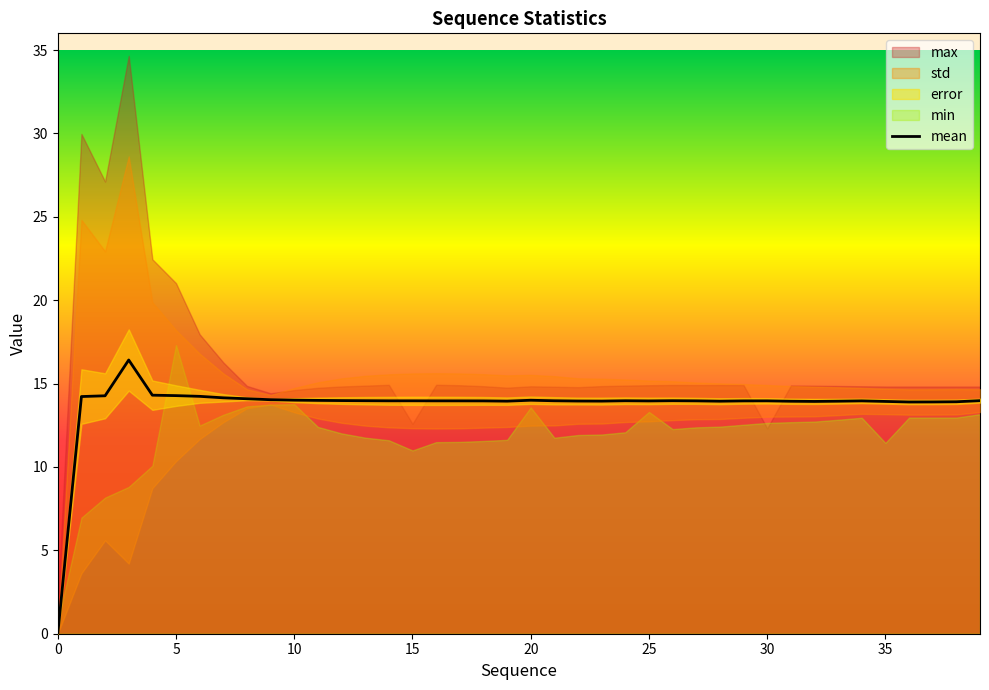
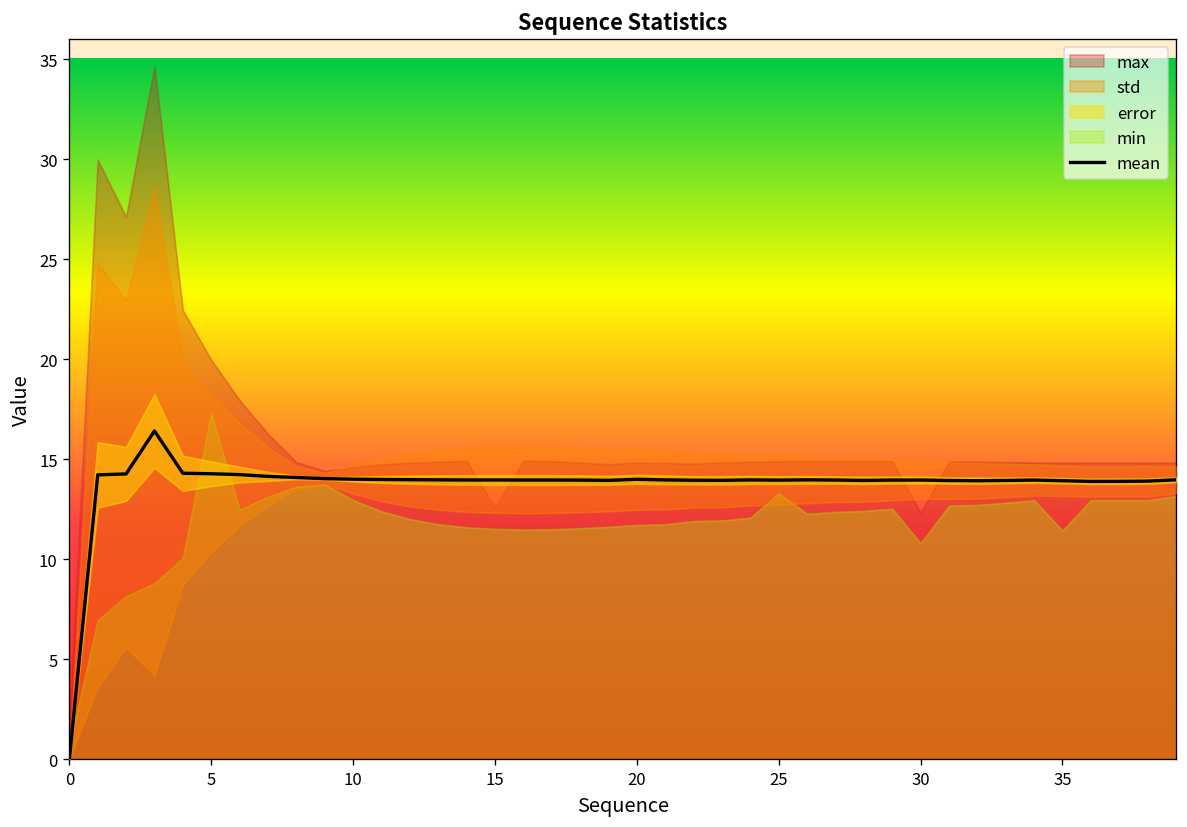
  {
    "max": {
      "0": 1.8,
-     "5": 21.0,
+     "5": 20.0,
      "15": 12.6,
      "20": 14.8,
      "25": 14.9,
      "30": 12.3
    },
    "mean": {
      "5": 14.3,
      "15": 14.0,
      "20": 14.0,
      "25": 14.0,
      "30": 14.0
    },
    "min": {
      "0": 0.7,
      "5": 17.3,
-     "10": 13.8,
-     "15": 11.0,
-     "20": 13.6,
+     "10": 13.0,
+     "15": 11.5,
+     "20": 11.7,
      "25": 13.3,
-     "30": 12.6,
+     "30": 10.8,
      "35": 11.4
    }
  }
